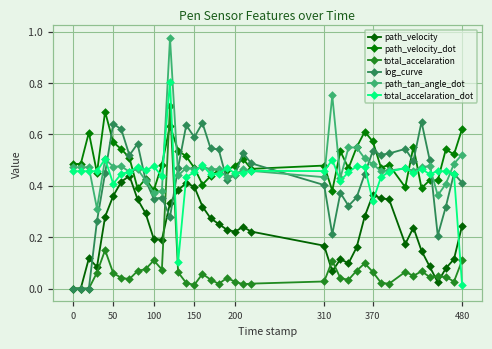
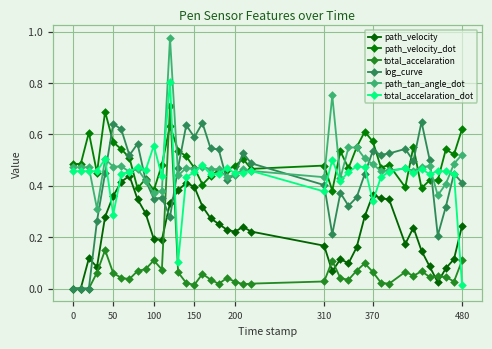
  {
    "total_accelaration_dot": {
      "0": 0.46,
-     "50": 0.41,
-     "100": 0.48,
+     "50": 0.29,
+     "100": 0.56,
      "150": 0.45,
-     "310": 0.46,
+     "310": 0.38,
      "370": 0.34,
      "480": 0.01
    }
  }
